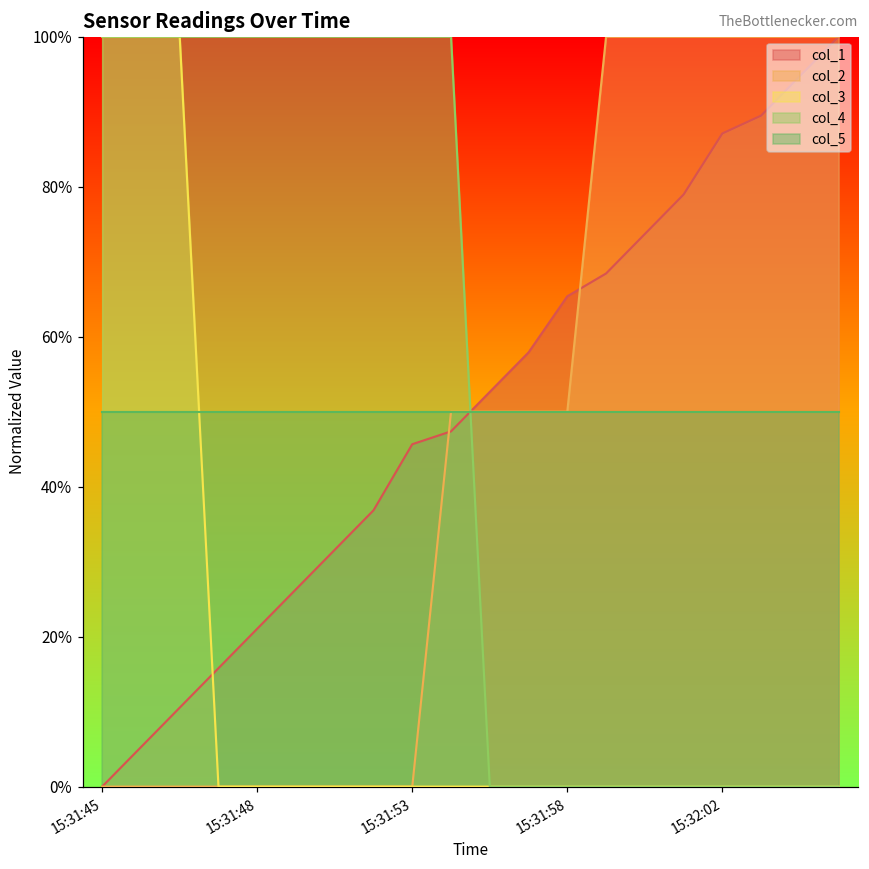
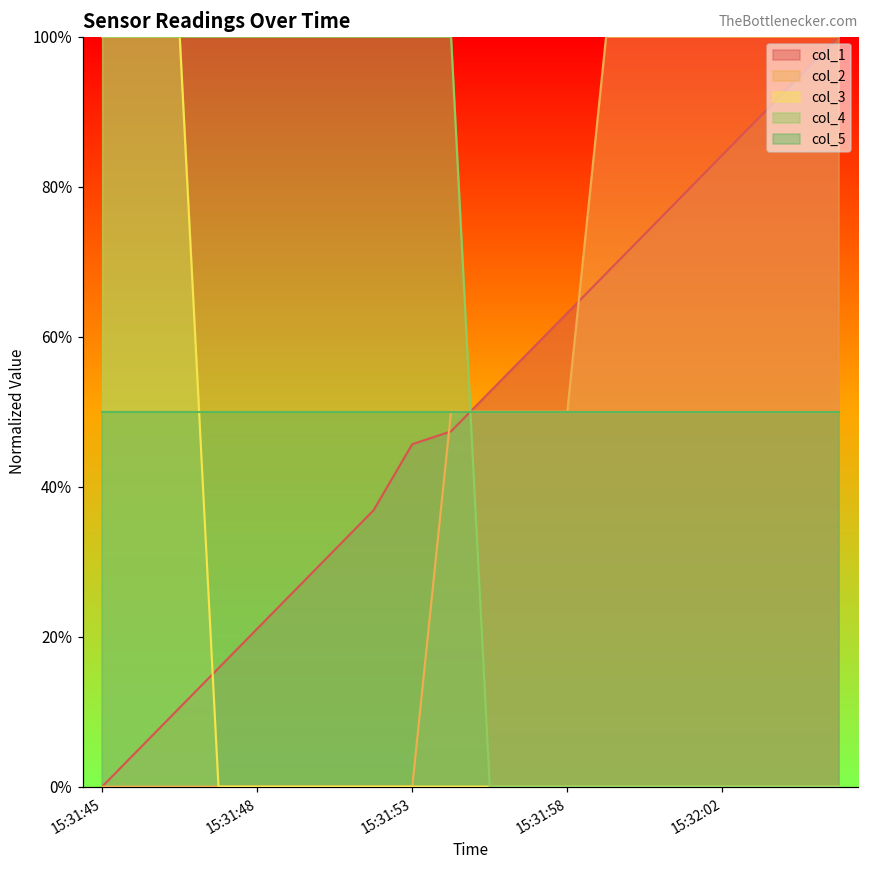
  {
    "col_1": {
      "15:31:48": "21%",
      "15:31:53": "46%",
-     "15:31:58": "65%",
-     "15:32:02": "87%"
+     "15:31:58": "63%",
+     "15:32:02": "84%"
    }
  }
